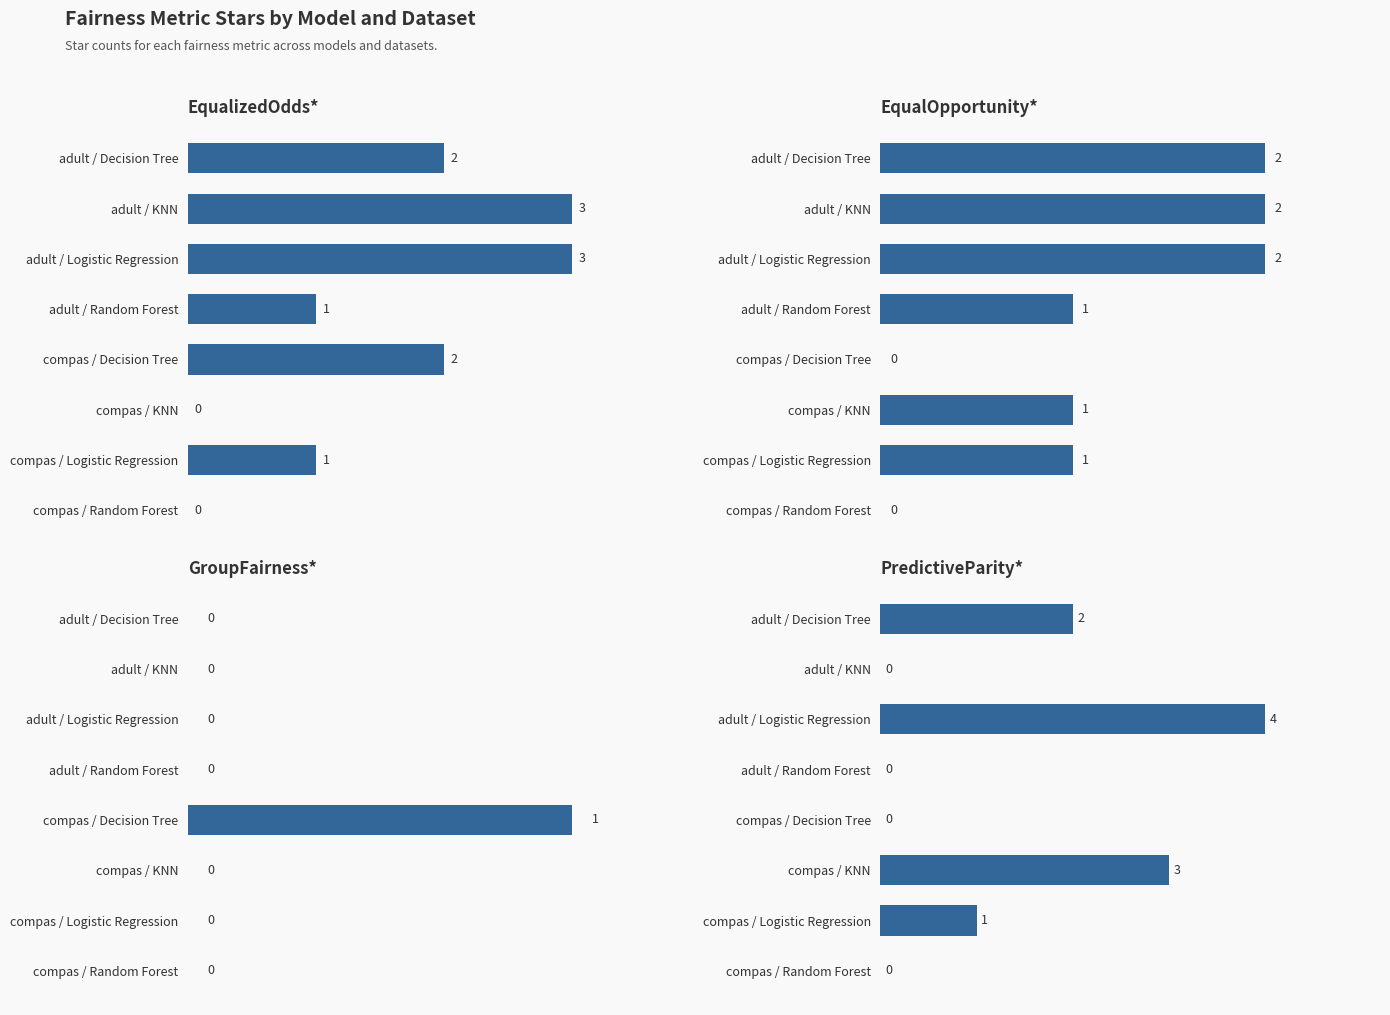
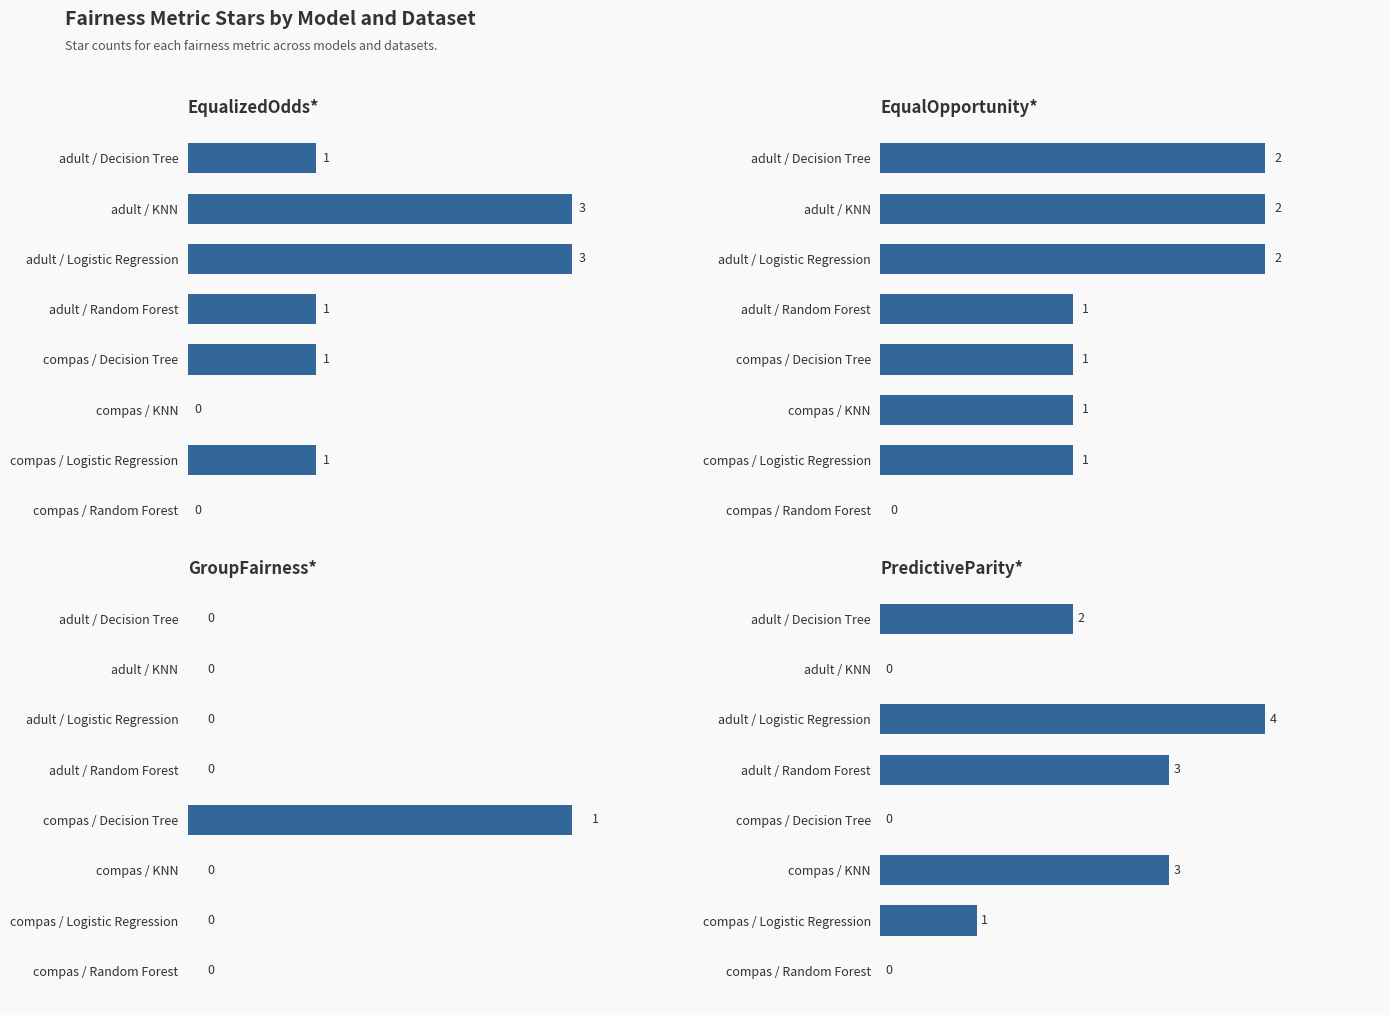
  {
    "EqualizedOdds*": {
-     "adult / Decision Tree": 2,
+     "adult / Decision Tree": 1,
      "adult / KNN": 3,
      "adult / Logistic Regression": 3,
      "adult / Random Forest": 1,
-     "compas / Decision Tree": 2,
+     "compas / Decision Tree": 1,
      "compas / KNN": 0,
      "compas / Logistic Regression": 1,
      "compas / Random Forest": 0
    },
    "EqualOpportunity*": {
      "adult / Decision Tree": 2,
      "adult / KNN": 2,
      "adult / Logistic Regression": 2,
      "adult / Random Forest": 1,
-     "compas / Decision Tree": 0,
+     "compas / Decision Tree": 1,
      "compas / KNN": 1,
      "compas / Logistic Regression": 1,
      "compas / Random Forest": 0
    },
    "GroupFairness*": {
      "adult / Decision Tree": 0,
      "adult / KNN": 0,
      "adult / Logistic Regression": 0,
      "adult / Random Forest": 0,
      "compas / Decision Tree": 1,
      "compas / KNN": 0,
      "compas / Logistic Regression": 0,
      "compas / Random Forest": 0
    },
    "PredictiveParity*": {
      "adult / Decision Tree": 2,
      "adult / KNN": 0,
      "adult / Logistic Regression": 4,
-     "adult / Random Forest": 0,
+     "adult / Random Forest": 3,
      "compas / Decision Tree": 0,
      "compas / KNN": 3,
      "compas / Logistic Regression": 1,
      "compas / Random Forest": 0
    }
  }
